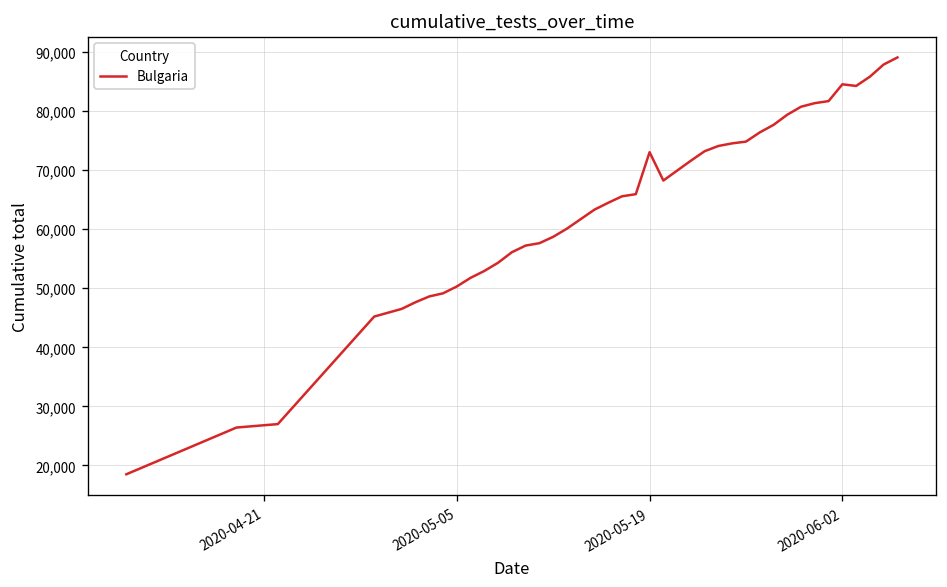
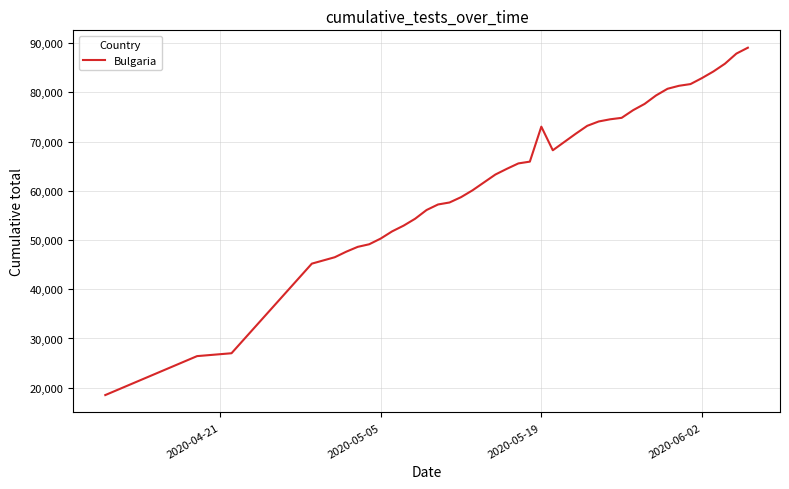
  {
    "2020-05-05": "50,000",
    "2020-05-19": "73,000",
-   "2020-06-02": "85,000"
+   "2020-06-02": "83,000"
  }
